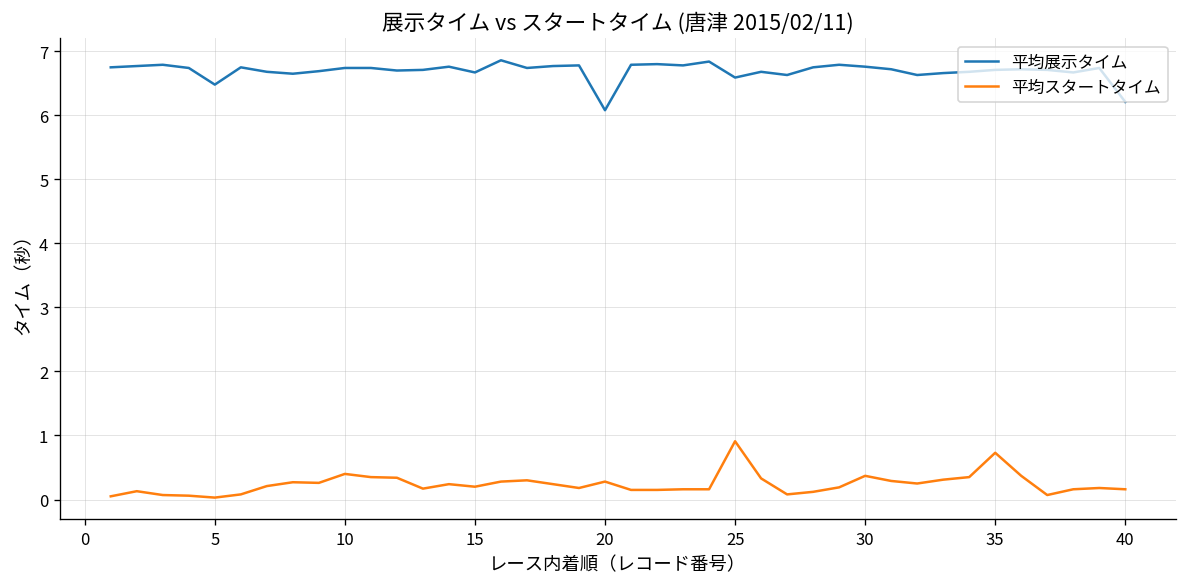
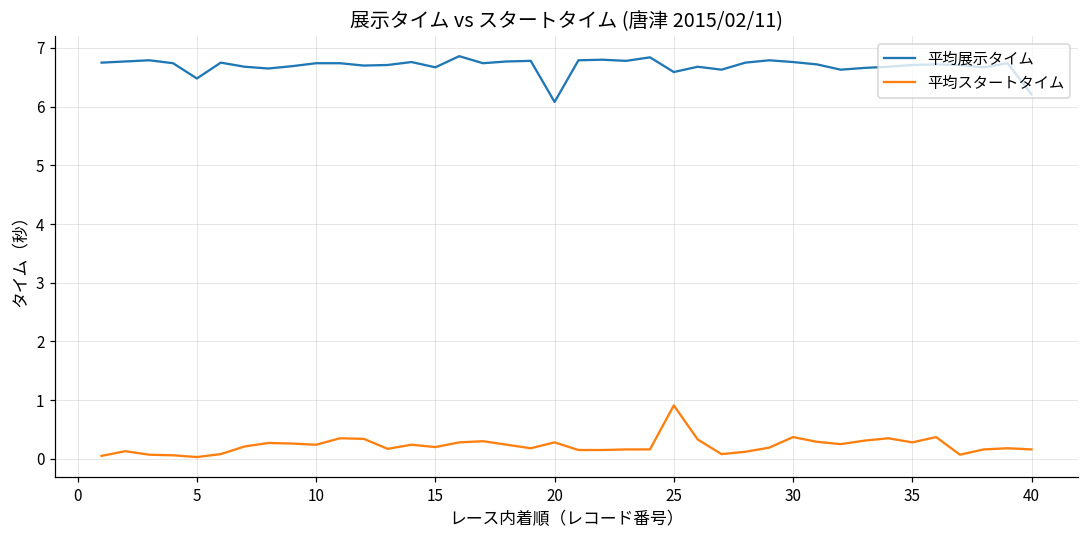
  {
    "平均展示タイム": {
      "5": 6.5,
      "10": 6.7,
      "15": 6.7,
      "20": 6.1,
      "25": 6.6,
      "30": 6.8
    },
    "平均スタートタイム": {
      "5": 0.0,
-     "10": 0.4,
+     "10": 0.2,
      "15": 0.2,
      "20": 0.3,
      "25": 0.9,
      "30": 0.4,
-     "35": 0.7,
+     "35": 0.3,
      "40": 0.2
    }
  }
